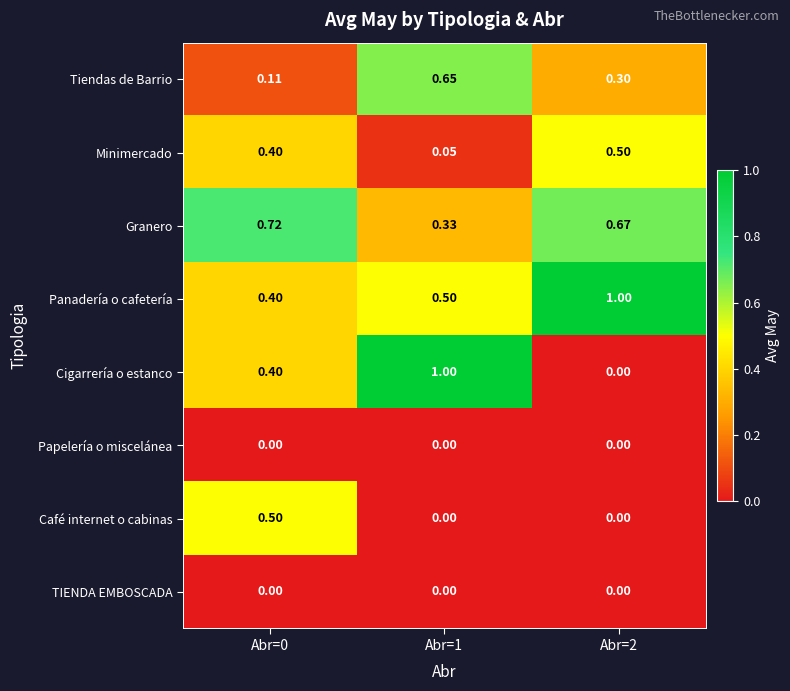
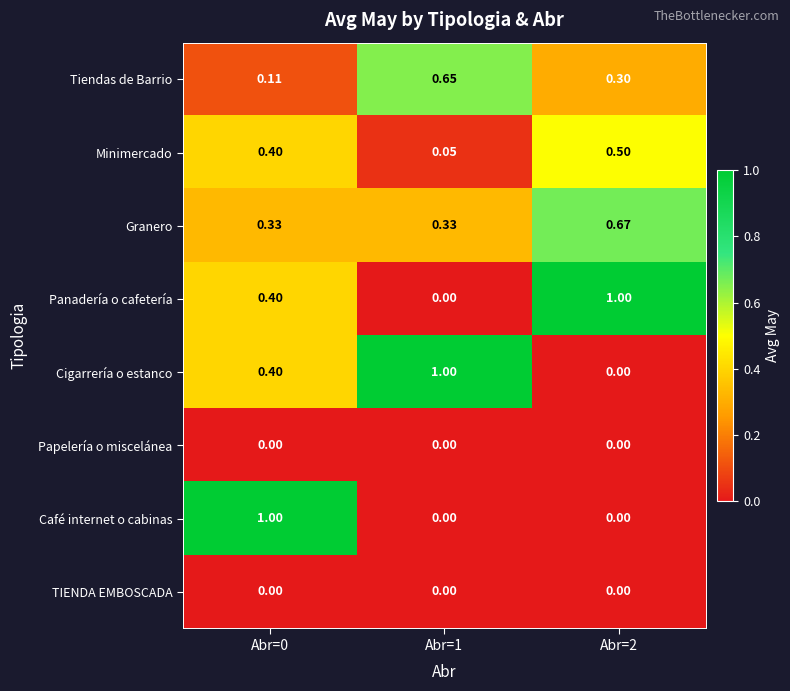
  {
    "Tiendas de Barrio": {
      "Abr=0": 0.11,
      "Abr=1": 0.65,
      "Abr=2": 0.30
    },
    "Minimercado": {
      "Abr=0": 0.40,
      "Abr=1": 0.05,
      "Abr=2": 0.50
    },
    "Granero": {
-     "Abr=0": 0.72,
+     "Abr=0": 0.33,
      "Abr=1": 0.33,
      "Abr=2": 0.67
    },
    "Panadería o cafetería": {
      "Abr=0": 0.40,
-     "Abr=1": 0.50,
+     "Abr=1": 0.00,
      "Abr=2": 1.00
    },
    "Cigarrería o estanco": {
      "Abr=0": 0.40,
      "Abr=1": 1.00,
      "Abr=2": 0.00
    },
    "Papelería o miscelánea": {
      "Abr=0": 0.00,
      "Abr=1": 0.00,
      "Abr=2": 0.00
    },
    "Café internet o cabinas": {
-     "Abr=0": 0.50,
+     "Abr=0": 1.00,
      "Abr=1": 0.00,
      "Abr=2": 0.00
    },
    "TIENDA EMBOSCADA": {
      "Abr=0": 0.00,
      "Abr=1": 0.00,
      "Abr=2": 0.00
    }
  }
